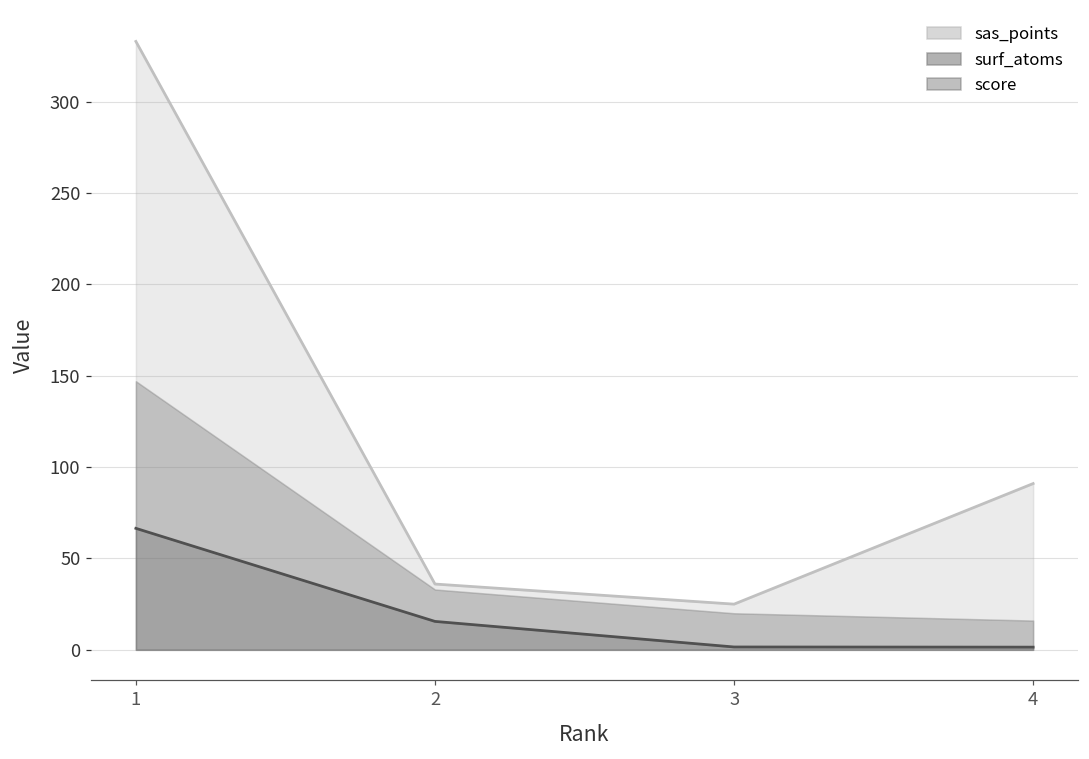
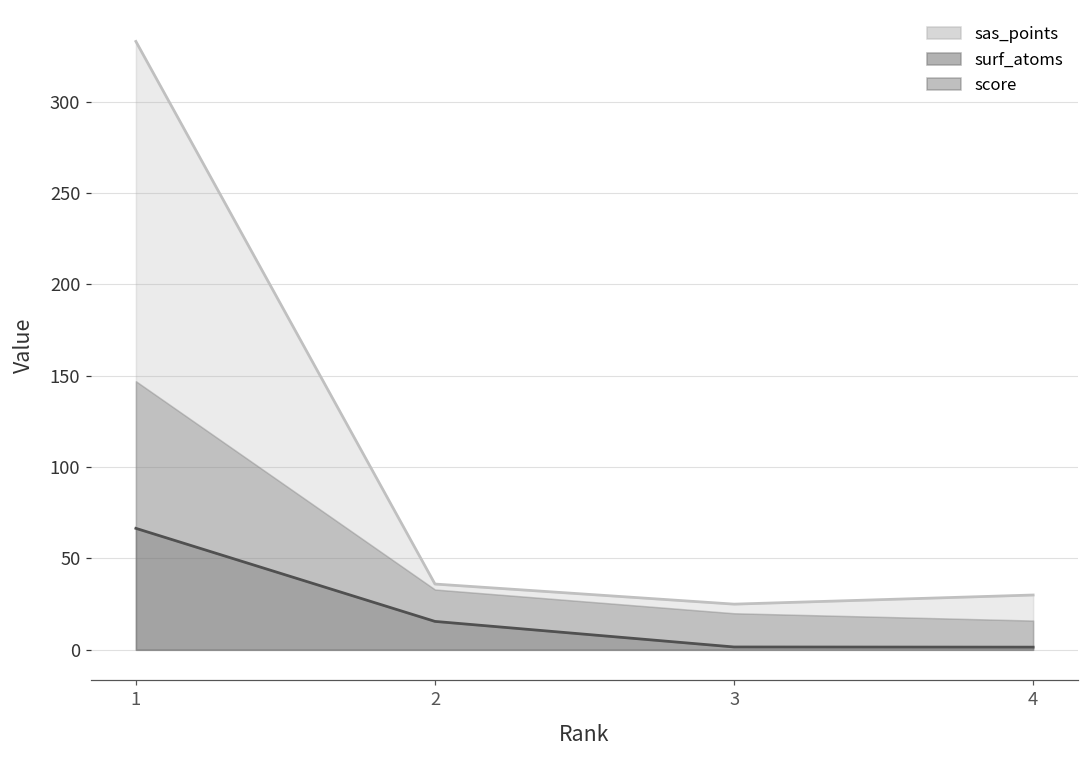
  {
    "sas_points": {
      "1": 333,
      "2": 36,
      "3": 25,
-     "4": 91
+     "4": 30
    }
  }
